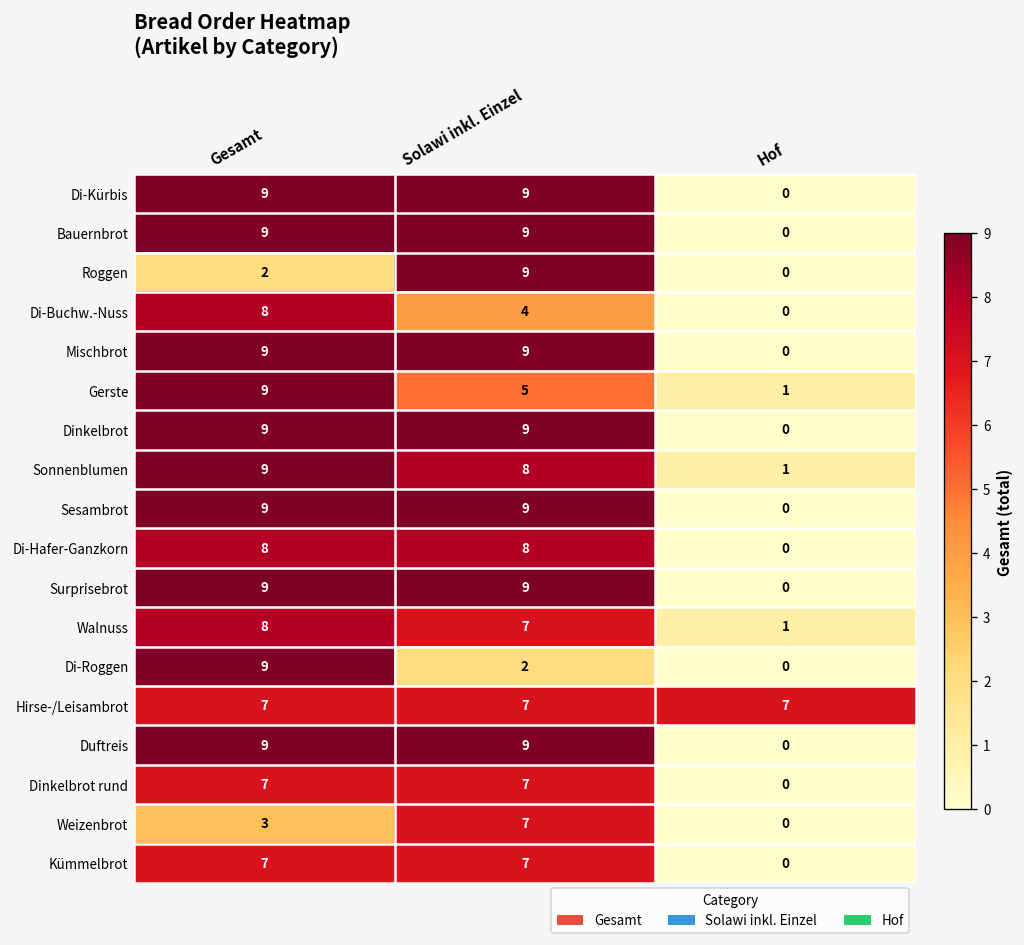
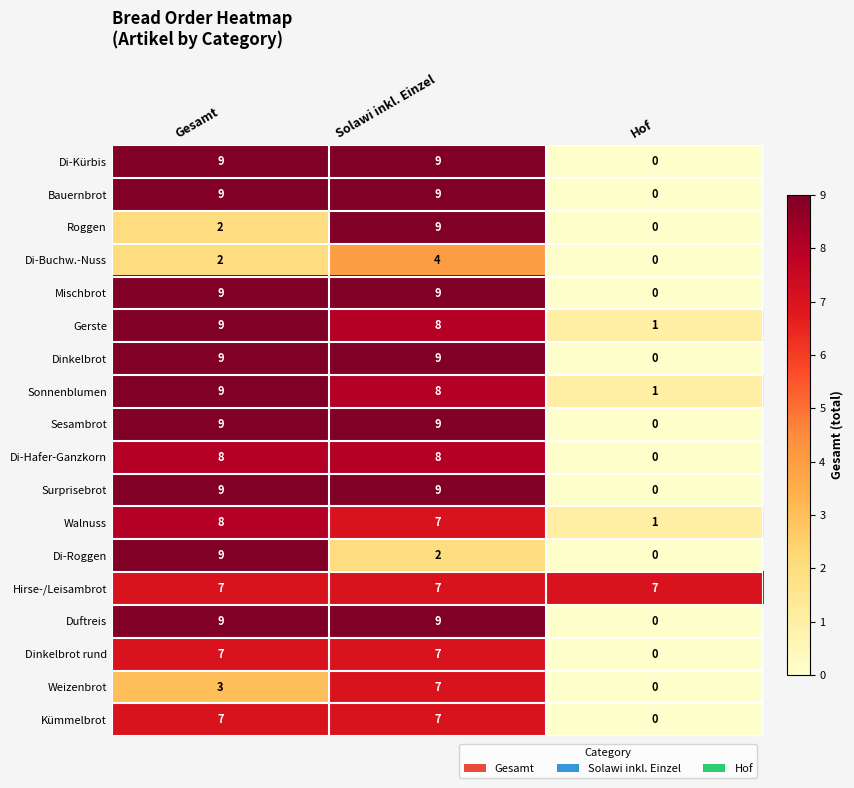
  {
    "Di-Kürbis": {
      "Gesamt": 9,
      "Solawi inkl. Einzel": 9,
      "Hof": 0
    },
    "Bauernbrot": {
      "Gesamt": 9,
      "Solawi inkl. Einzel": 9,
      "Hof": 0
    },
    "Roggen": {
      "Gesamt": 2,
      "Solawi inkl. Einzel": 9,
      "Hof": 0
    },
    "Di-Buchw.-Nuss": {
-     "Gesamt": 8,
+     "Gesamt": 2,
      "Solawi inkl. Einzel": 4,
      "Hof": 0
    },
    "Mischbrot": {
      "Gesamt": 9,
      "Solawi inkl. Einzel": 9,
      "Hof": 0
    },
    "Gerste": {
      "Gesamt": 9,
-     "Solawi inkl. Einzel": 5,
+     "Solawi inkl. Einzel": 8,
      "Hof": 1
    },
    "Dinkelbrot": {
      "Gesamt": 9,
      "Solawi inkl. Einzel": 9,
      "Hof": 0
    },
    "Sonnenblumen": {
      "Gesamt": 9,
      "Solawi inkl. Einzel": 8,
      "Hof": 1
    },
    "Sesambrot": {
      "Gesamt": 9,
      "Solawi inkl. Einzel": 9,
      "Hof": 0
    },
    "Di-Hafer-Ganzkorn": {
      "Gesamt": 8,
      "Solawi inkl. Einzel": 8,
      "Hof": 0
    },
    "Surprisebrot": {
      "Gesamt": 9,
      "Solawi inkl. Einzel": 9,
      "Hof": 0
    },
    "Walnuss": {
      "Gesamt": 8,
      "Solawi inkl. Einzel": 7,
      "Hof": 1
    },
    "Di-Roggen": {
      "Gesamt": 9,
      "Solawi inkl. Einzel": 2,
      "Hof": 0
    },
    "Hirse-/Leisambrot": {
      "Gesamt": 7,
      "Solawi inkl. Einzel": 7,
      "Hof": 7
    },
    "Duftreis": {
      "Gesamt": 9,
      "Solawi inkl. Einzel": 9,
      "Hof": 0
    },
    "Dinkelbrot rund": {
      "Gesamt": 7,
      "Solawi inkl. Einzel": 7,
      "Hof": 0
    },
    "Weizenbrot": {
      "Gesamt": 3,
      "Solawi inkl. Einzel": 7,
      "Hof": 0
    },
    "Kümmelbrot": {
      "Gesamt": 7,
      "Solawi inkl. Einzel": 7,
      "Hof": 0
    }
  }
